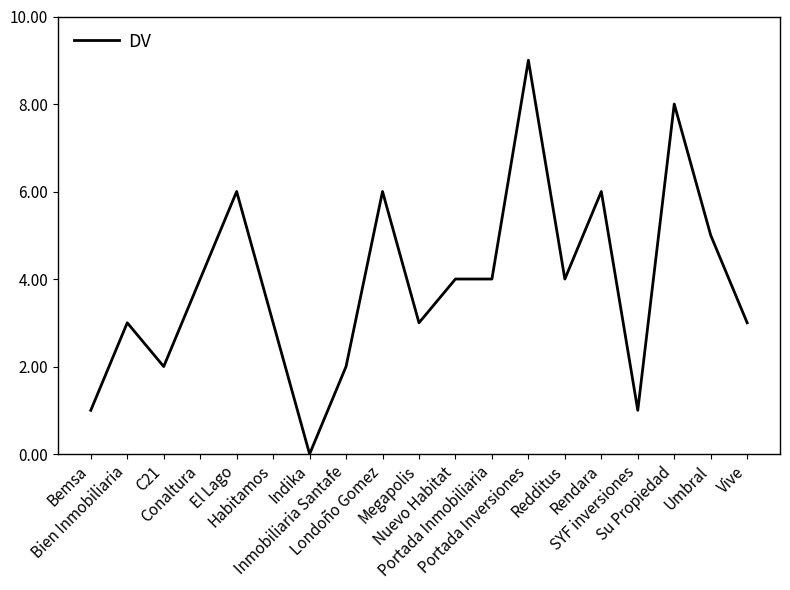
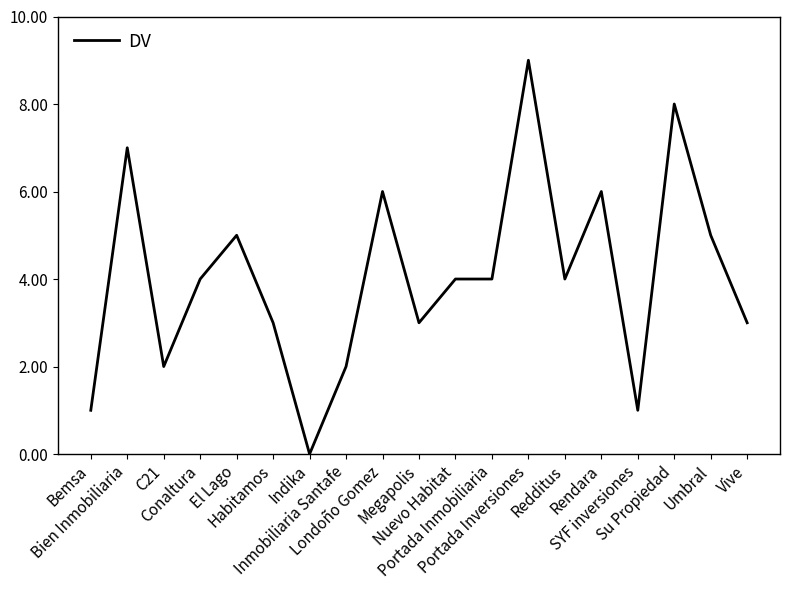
  {
    "Bemsa": 1,
-   "Bien Inmobiliaria": 3,
+   "Bien Inmobiliaria": 7,
    "C21": 2,
    "Conaltura": 4,
-   "El Lago": 6,
+   "El Lago": 5,
    "Habitamos": 3,
    "Indika": 0,
    "Inmobiliaria Santafe": 2,
    "Londoño Gomez": 6,
    "Megapolis": 3,
    "Nuevo Habitat": 4,
    "Portada Inmobiliaria": 4,
    "Portada Inversiones": 9,
    "Redditus": 4,
    "Rendara": 6,
    "SYF inversiones": 1,
    "Su Propiedad": 8,
    "Umbral": 5,
    "Vive": 3
  }
